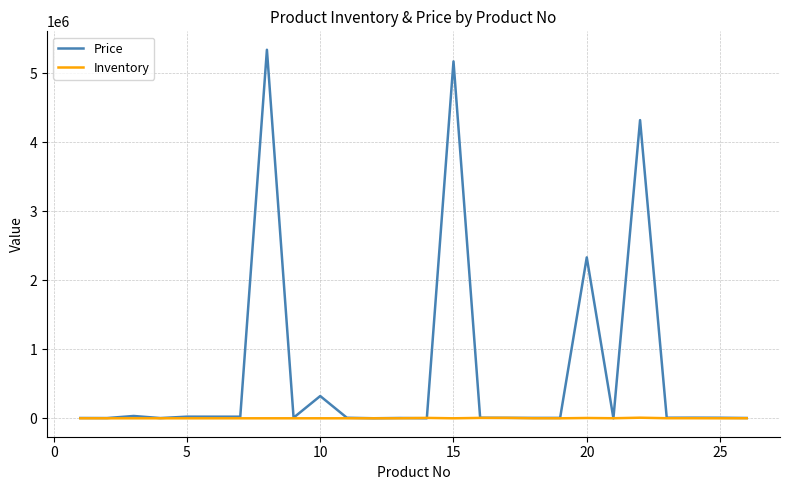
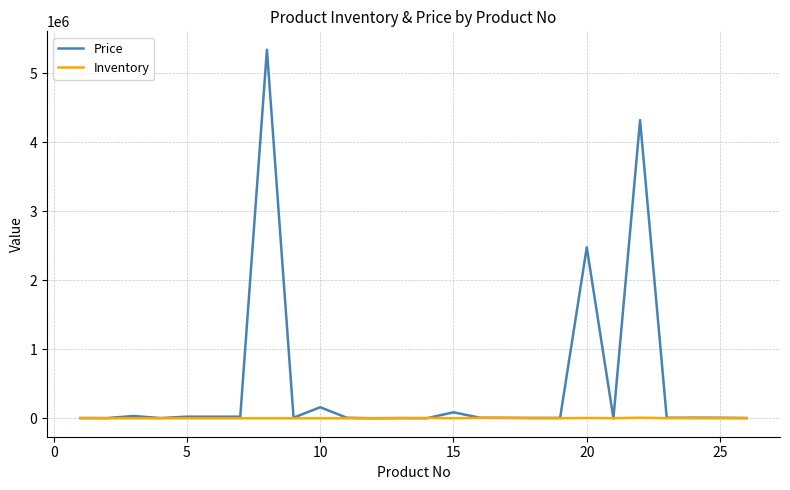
  {
    "Price": {
-     "10": 300000,
-     "15": 5200000,
-     "20": 2300000
+     "10": 200000,
+     "15": 100000,
+     "20": 2500000
    },
    "Inventory": {
      "10": 0,
      "15": 0,
      "20": 0
    }
  }
